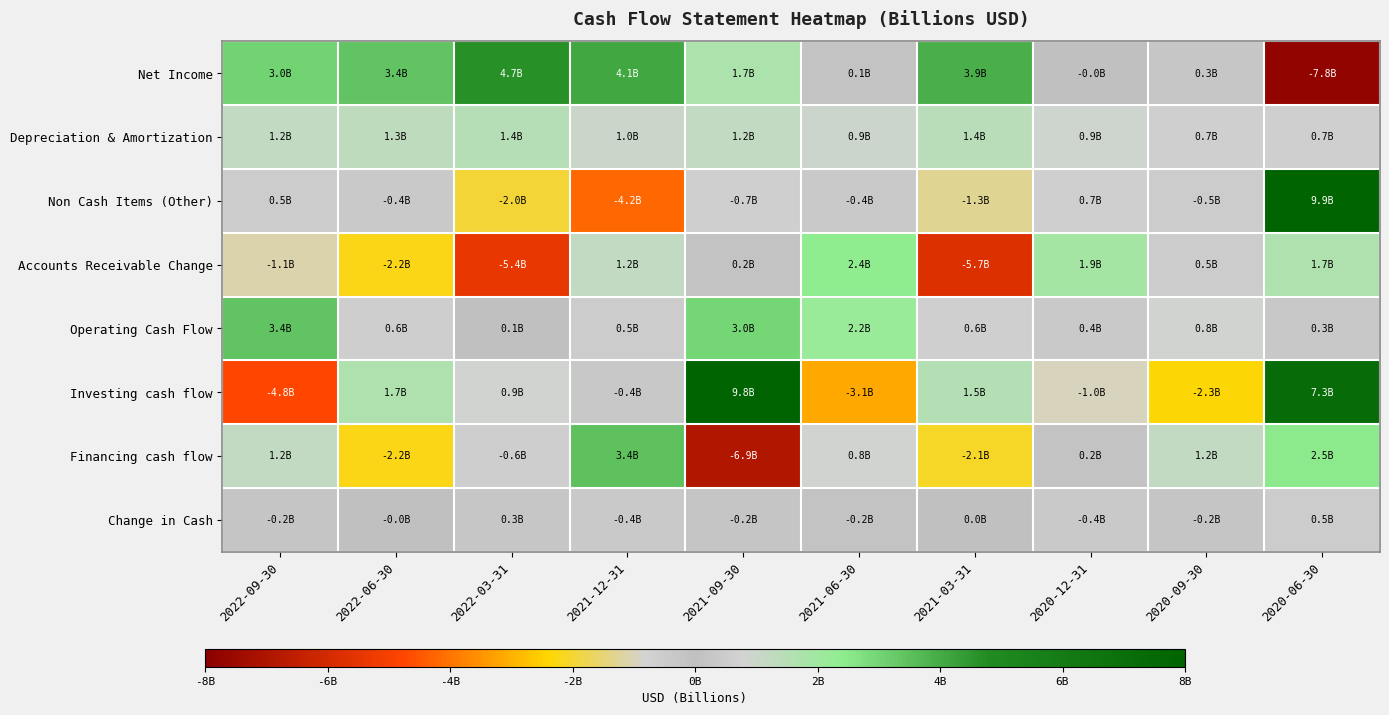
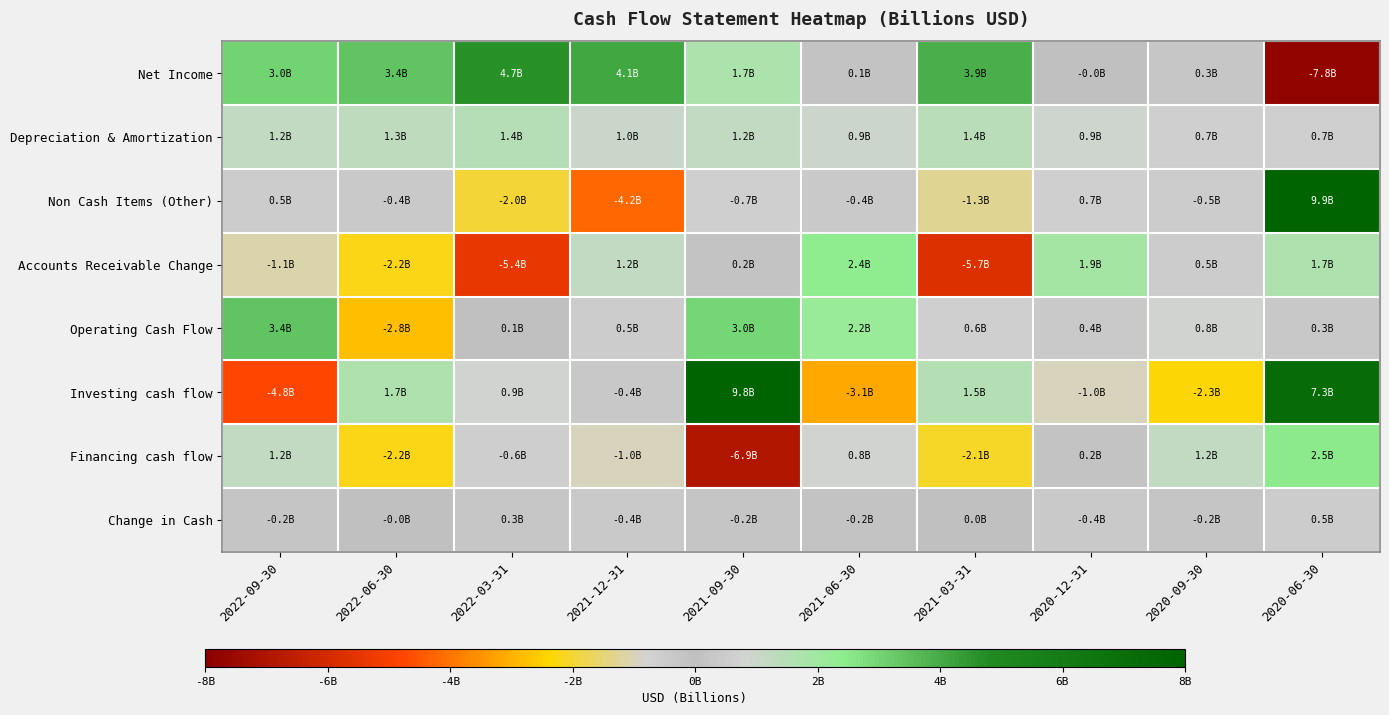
  {
    "Net Income": {
      "2022-09-30": "3.0B",
      "2022-06-30": "3.4B",
      "2022-03-31": "4.7B",
      "2021-12-31": "4.1B",
      "2021-09-30": "1.7B",
      "2021-06-30": "0.1B",
      "2021-03-31": "3.9B",
      "2020-12-31": "-0.0B",
      "2020-09-30": "0.3B",
      "2020-06-30": "-7.8B"
    },
    "Depreciation & Amortization": {
      "2022-09-30": "1.2B",
      "2022-06-30": "1.3B",
      "2022-03-31": "1.4B",
      "2021-12-31": "1.0B",
      "2021-09-30": "1.2B",
      "2021-06-30": "0.9B",
      "2021-03-31": "1.4B",
      "2020-12-31": "0.9B",
      "2020-09-30": "0.7B",
      "2020-06-30": "0.7B"
    },
    "Non Cash Items (Other)": {
      "2022-09-30": "0.5B",
      "2022-06-30": "-0.4B",
      "2022-03-31": "-2.0B",
      "2021-12-31": "-4.2B",
      "2021-09-30": "-0.7B",
      "2021-06-30": "-0.4B",
      "2021-03-31": "-1.3B",
      "2020-12-31": "0.7B",
      "2020-09-30": "-0.5B",
      "2020-06-30": "9.9B"
    },
    "Accounts Receivable Change": {
      "2022-09-30": "-1.1B",
      "2022-06-30": "-2.2B",
      "2022-03-31": "-5.4B",
      "2021-12-31": "1.2B",
      "2021-09-30": "0.2B",
      "2021-06-30": "2.4B",
      "2021-03-31": "-5.7B",
      "2020-12-31": "1.9B",
      "2020-09-30": "0.5B",
      "2020-06-30": "1.7B"
    },
    "Operating Cash Flow": {
      "2022-09-30": "3.4B",
-     "2022-06-30": "0.6B",
+     "2022-06-30": "-2.8B",
      "2022-03-31": "0.1B",
      "2021-12-31": "0.5B",
      "2021-09-30": "3.0B",
      "2021-06-30": "2.2B",
      "2021-03-31": "0.6B",
      "2020-12-31": "0.4B",
      "2020-09-30": "0.8B",
      "2020-06-30": "0.3B"
    },
    "Investing cash flow": {
      "2022-09-30": "-4.8B",
      "2022-06-30": "1.7B",
      "2022-03-31": "0.9B",
      "2021-12-31": "-0.4B",
      "2021-09-30": "9.8B",
      "2021-06-30": "-3.1B",
      "2021-03-31": "1.5B",
      "2020-12-31": "-1.0B",
      "2020-09-30": "-2.3B",
      "2020-06-30": "7.3B"
    },
    "Financing cash flow": {
      "2022-09-30": "1.2B",
      "2022-06-30": "-2.2B",
      "2022-03-31": "-0.6B",
-     "2021-12-31": "3.4B",
+     "2021-12-31": "-1.0B",
      "2021-09-30": "-6.9B",
      "2021-06-30": "0.8B",
      "2021-03-31": "-2.1B",
      "2020-12-31": "0.2B",
      "2020-09-30": "1.2B",
      "2020-06-30": "2.5B"
    },
    "Change in Cash": {
      "2022-09-30": "-0.2B",
      "2022-06-30": "-0.0B",
      "2022-03-31": "0.3B",
      "2021-12-31": "-0.4B",
      "2021-09-30": "-0.2B",
      "2021-06-30": "-0.2B",
      "2021-03-31": "0.0B",
      "2020-12-31": "-0.4B",
      "2020-09-30": "-0.2B",
      "2020-06-30": "0.5B"
    }
  }
